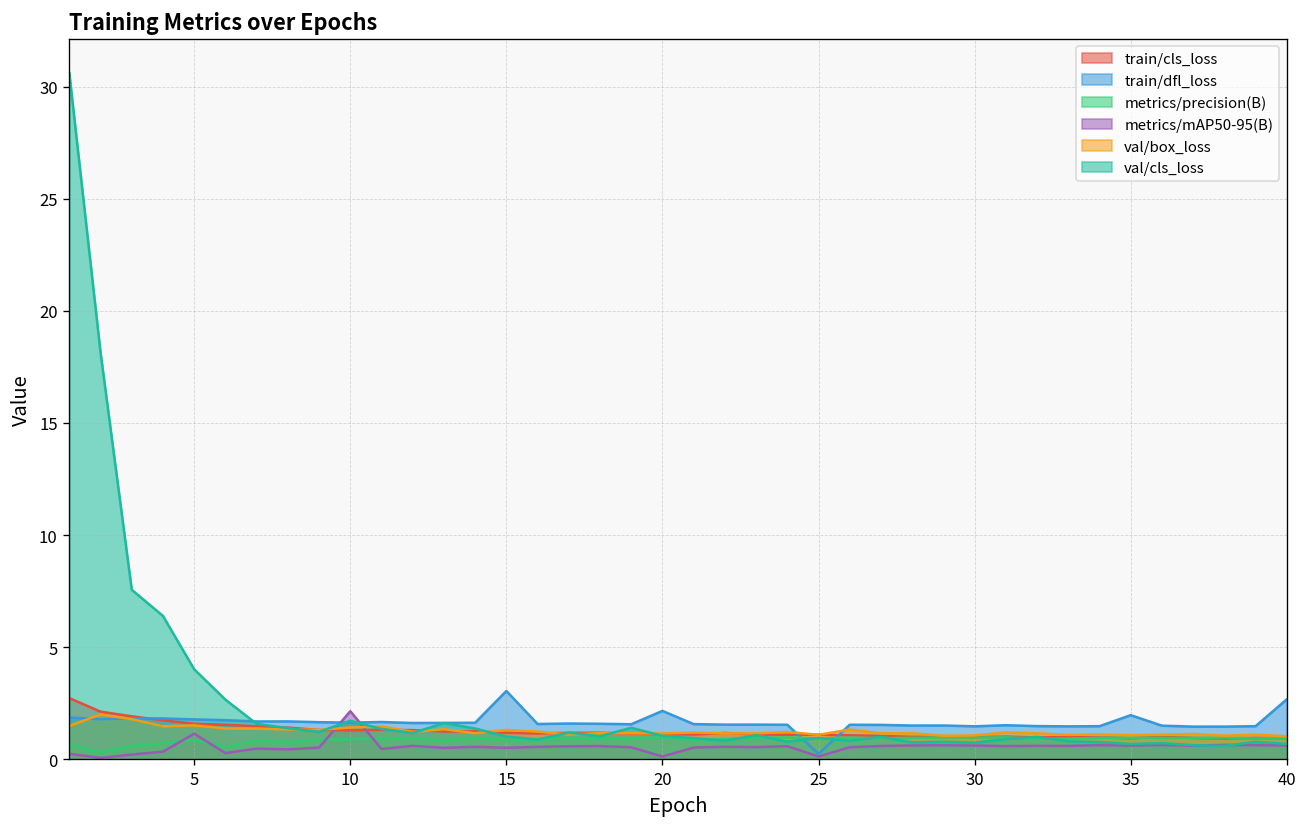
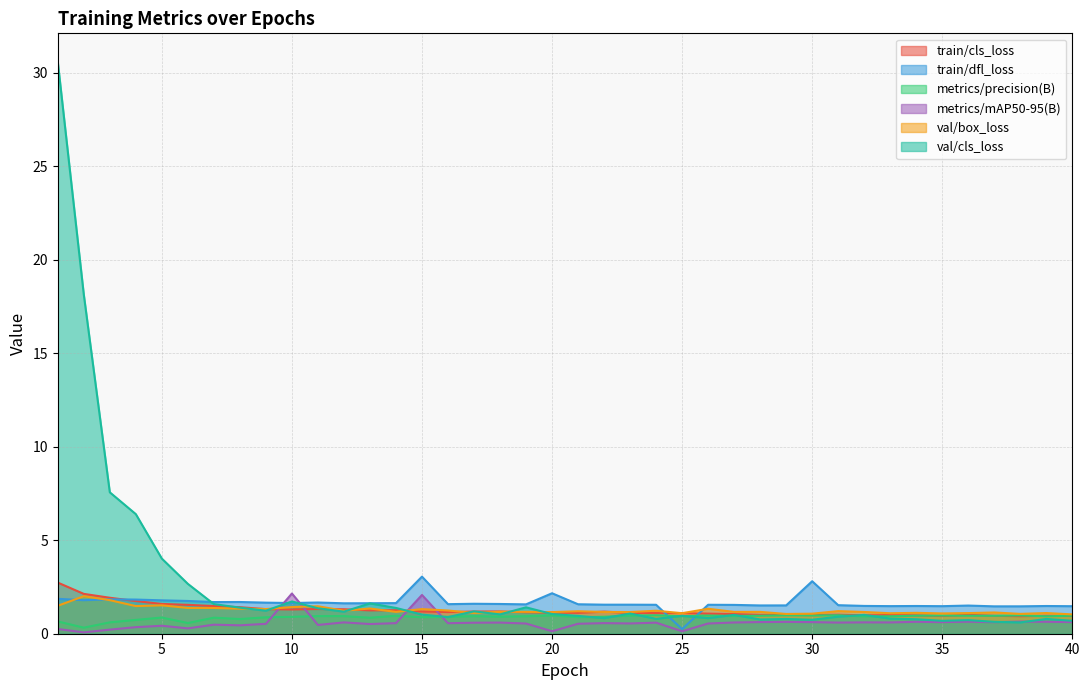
  {
    "train/dfl_loss": {
      "5": 1.8,
      "15": 3.1,
      "20": 2.2,
-     "30": 1.5,
-     "35": 2.0,
-     "40": 2.7
+     "30": 2.8,
+     "35": 1.5,
+     "40": 1.5
    },
    "metrics/mAP50-95(B)": {
-     "5": 1.1,
+     "5": 0.4,
      "10": 2.2,
-     "15": 0.5,
+     "15": 2.1,
      "20": 0.1
    }
  }
